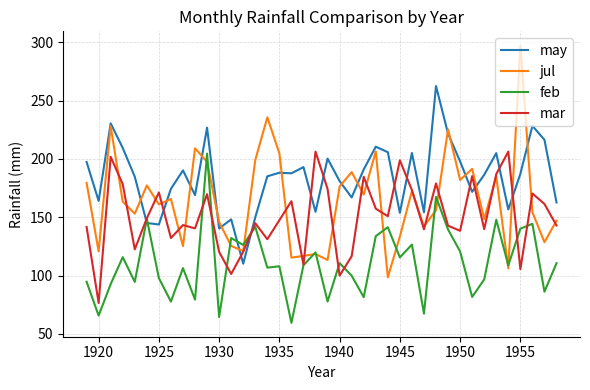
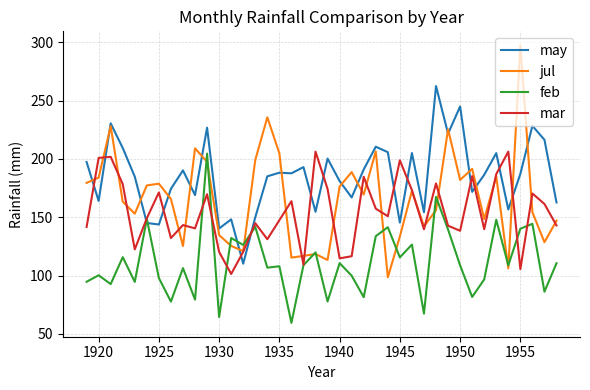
  {
    "may": {
      "1920": 164,
      "1925": 144,
      "1930": 140,
      "1935": 188,
      "1940": 181,
-     "1945": 154,
-     "1950": 198,
+     "1945": 145,
+     "1950": 245,
      "1955": 187
    },
    "jul": {
-     "1920": 121,
-     "1925": 161,
-     "1930": 146,
+     "1920": 184,
+     "1925": 179,
+     "1930": 135,
      "1935": 205,
      "1940": 176,
      "1945": 134,
      "1950": 182
    },
    "feb": {
-     "1920": 66,
+     "1920": 100,
      "1925": 98,
      "1930": 65,
      "1935": 108,
      "1940": 111,
      "1945": 116,
-     "1950": 121,
+     "1950": 109,
      "1955": 140
    },
    "mar": {
-     "1920": 77,
+     "1920": 201,
      "1925": 171,
      "1930": 120,
      "1935": 148,
-     "1940": 100,
+     "1940": 115,
      "1945": 199,
      "1950": 138,
      "1955": 106
    }
  }
